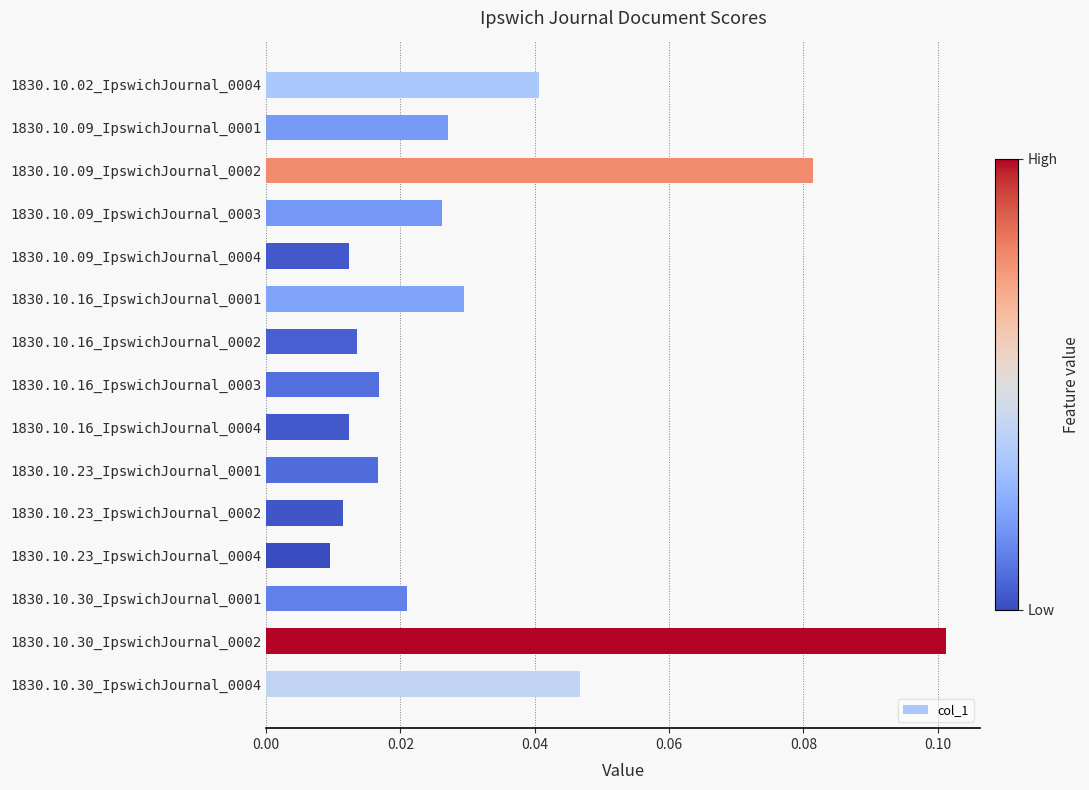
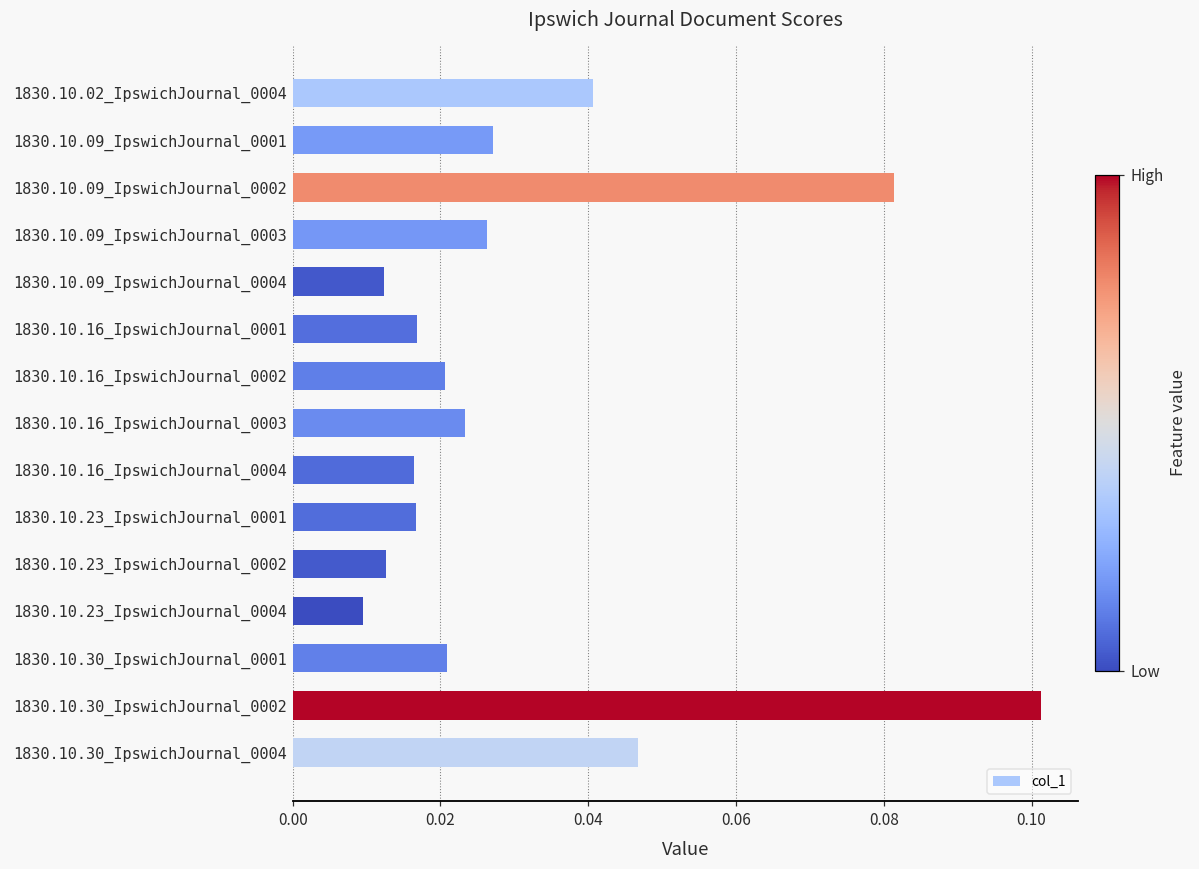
  {
    "1830.10.02_IpswichJournal_0004": 0.041,
    "1830.10.09_IpswichJournal_0001": 0.027,
    "1830.10.09_IpswichJournal_0002": 0.081,
    "1830.10.09_IpswichJournal_0003": 0.026,
    "1830.10.09_IpswichJournal_0004": 0.012,
-   "1830.10.16_IpswichJournal_0001": 0.029,
-   "1830.10.16_IpswichJournal_0002": 0.014,
-   "1830.10.16_IpswichJournal_0003": 0.017,
-   "1830.10.16_IpswichJournal_0004": 0.012,
+   "1830.10.16_IpswichJournal_0001": 0.017,
+   "1830.10.16_IpswichJournal_0002": 0.021,
+   "1830.10.16_IpswichJournal_0003": 0.023,
+   "1830.10.16_IpswichJournal_0004": 0.016,
    "1830.10.23_IpswichJournal_0001": 0.017,
-   "1830.10.23_IpswichJournal_0002": 0.011,
+   "1830.10.23_IpswichJournal_0002": 0.013,
    "1830.10.23_IpswichJournal_0004": 0.010,
    "1830.10.30_IpswichJournal_0001": 0.021,
    "1830.10.30_IpswichJournal_0002": 0.101,
    "1830.10.30_IpswichJournal_0004": 0.047
  }
